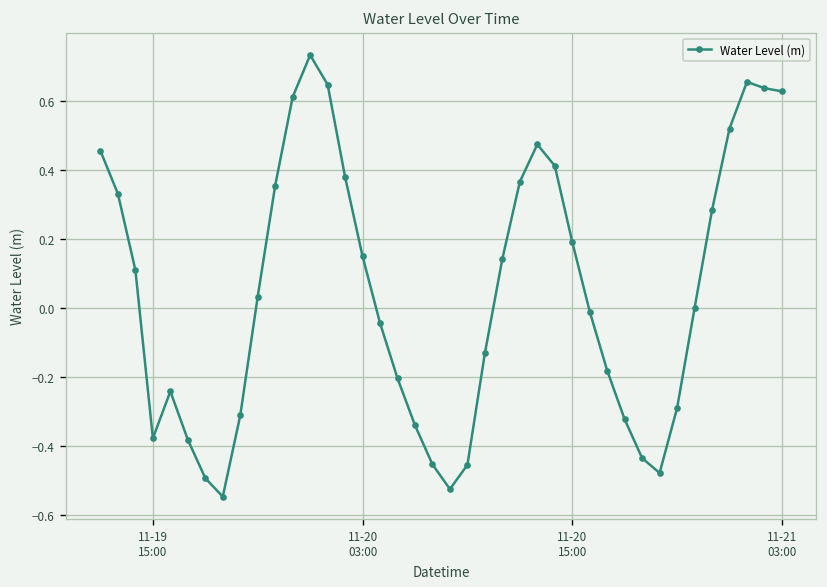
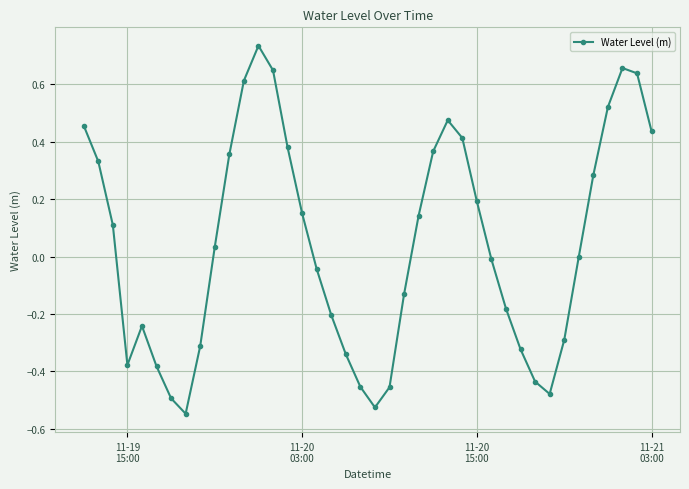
  {
    "11-19 15:00": -0.38,
    "11-20 03:00": 0.15,
    "11-20 15:00": 0.19,
-   "11-21 03:00": 0.63
+   "11-21 03:00": 0.44
  }
